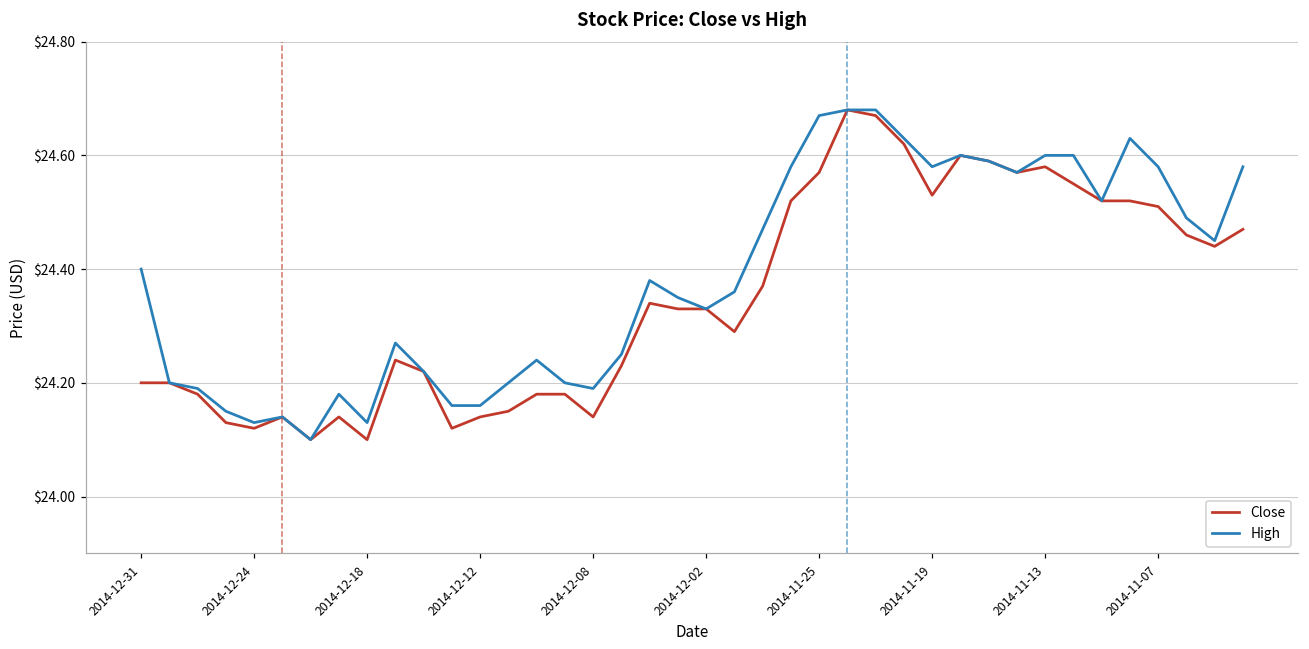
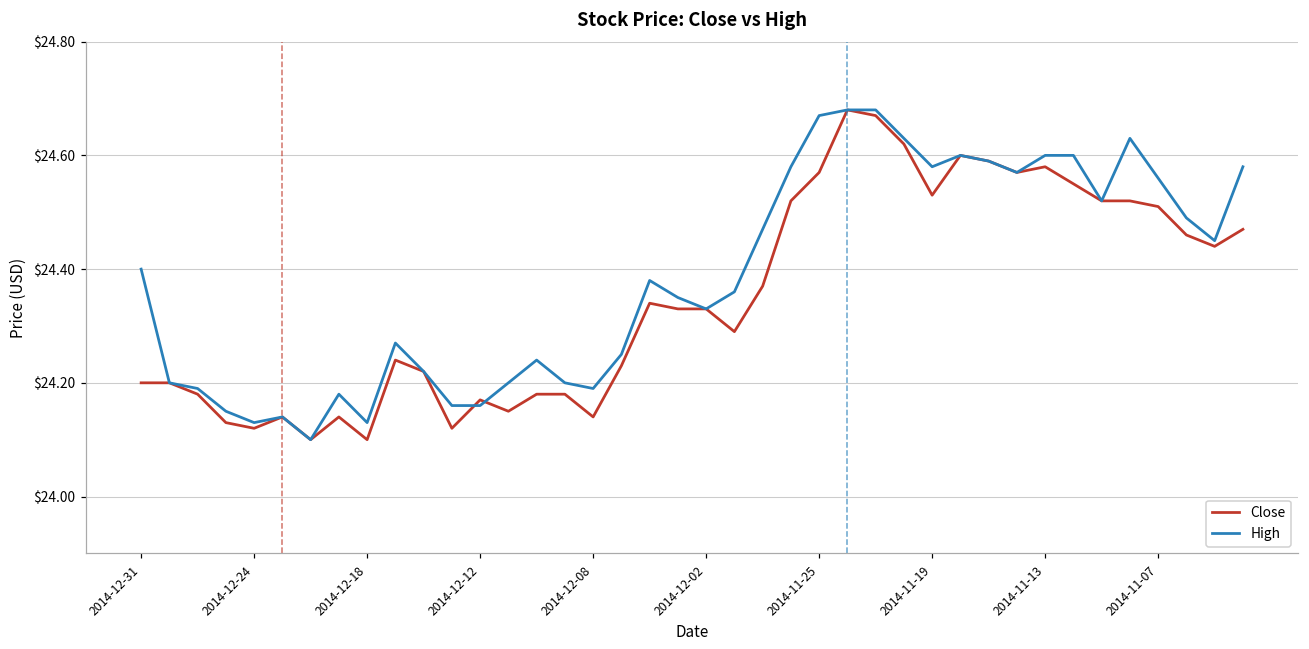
  {
    "Close": {
      "2014-12-31": "$24.20",
      "2014-12-24": "$24.12",
      "2014-12-18": "$24.10",
-     "2014-12-12": "$24.14",
+     "2014-12-12": "$24.17",
      "2014-12-08": "$24.14",
      "2014-11-25": "$24.57",
      "2014-11-19": "$24.53",
      "2014-11-13": "$24.58",
      "2014-11-07": "$24.51"
    },
    "High": {
      "2014-12-31": "$24.40",
      "2014-12-24": "$24.13",
      "2014-12-18": "$24.13",
      "2014-12-12": "$24.16",
      "2014-12-08": "$24.19",
      "2014-11-25": "$24.67",
      "2014-11-19": "$24.58",
      "2014-11-13": "$24.60",
-     "2014-11-07": "$24.58"
+     "2014-11-07": "$24.56"
    }
  }
